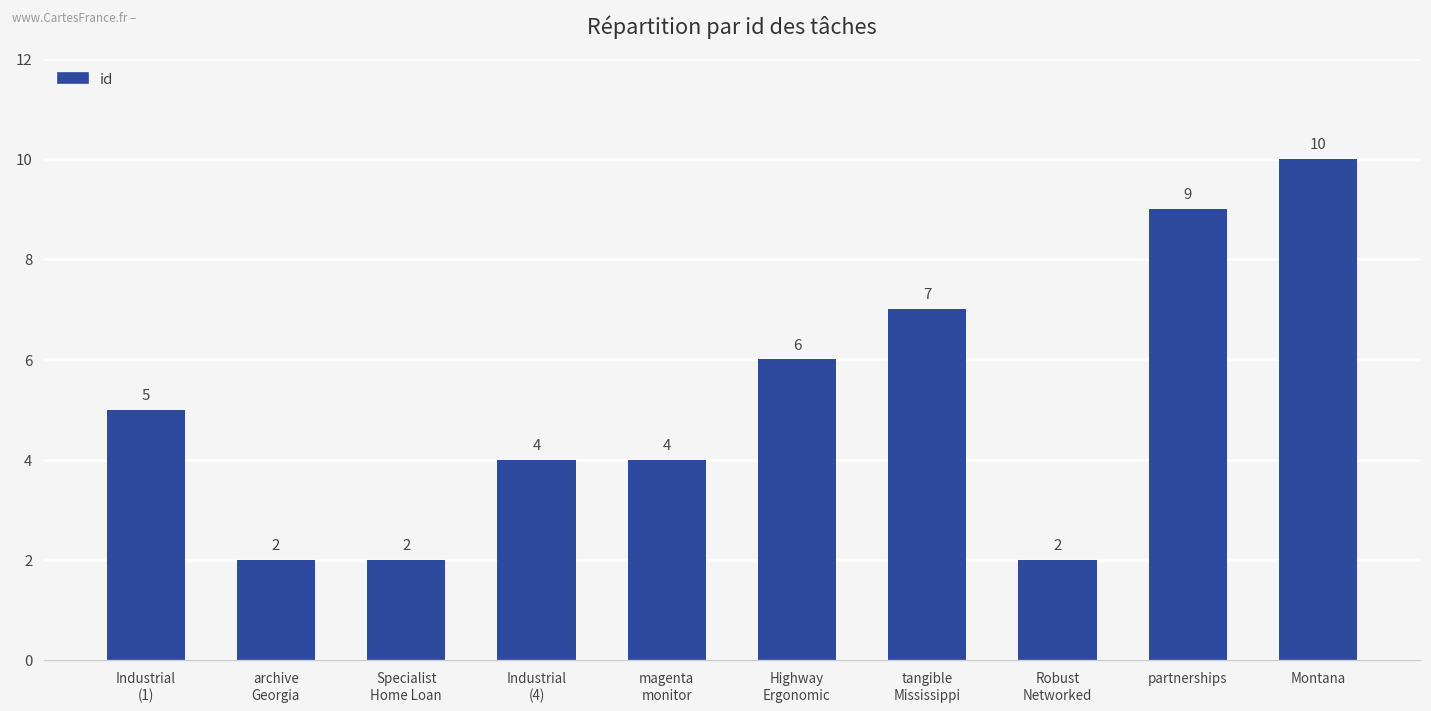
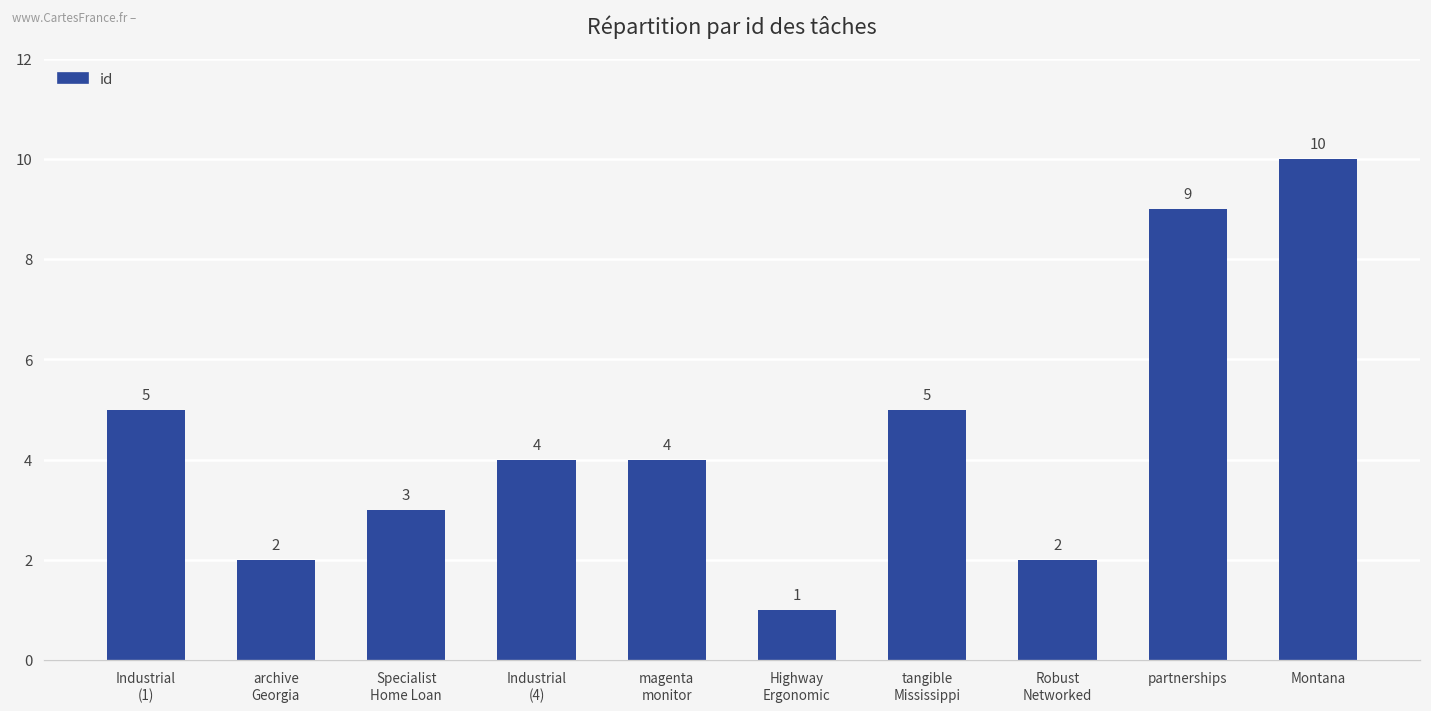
  {
    "Industrial (1)": 5,
    "archive Georgia": 2,
-   "Specialist Home Loan": 2,
+   "Specialist Home Loan": 3,
    "Industrial (4)": 4,
    "magenta monitor": 4,
-   "Highway Ergonomic": 6,
-   "tangible Mississippi": 7,
+   "Highway Ergonomic": 1,
+   "tangible Mississippi": 5,
    "Robust Networked": 2,
    "partnerships": 9,
    "Montana": 10
  }
